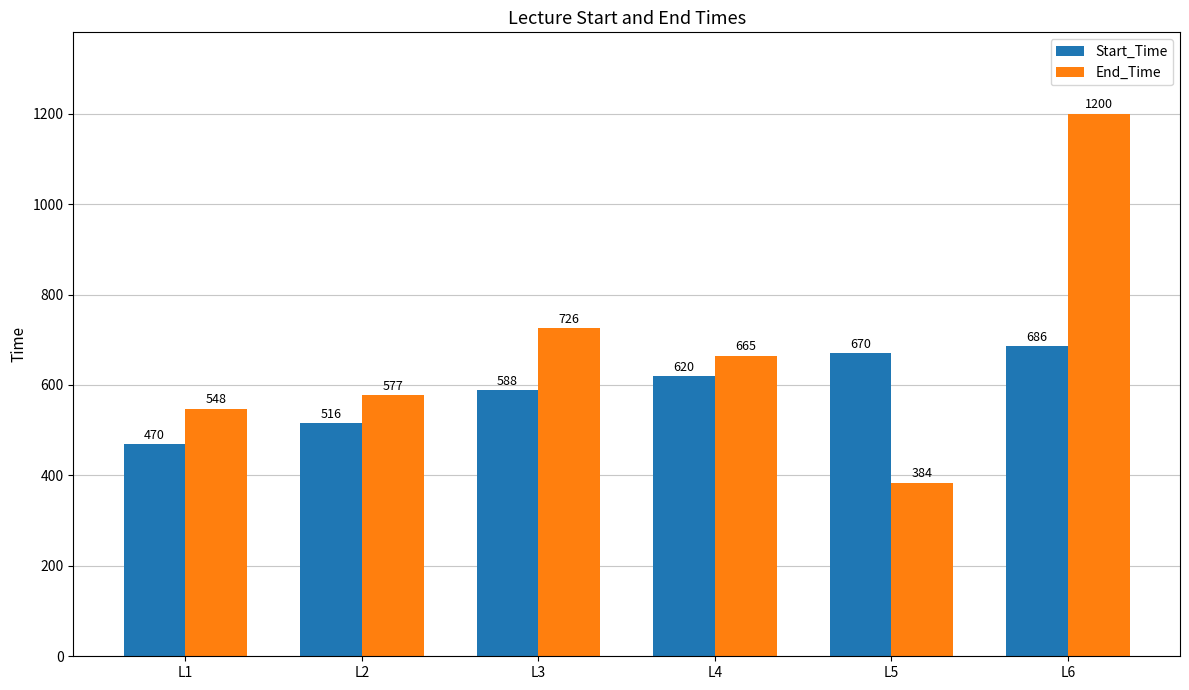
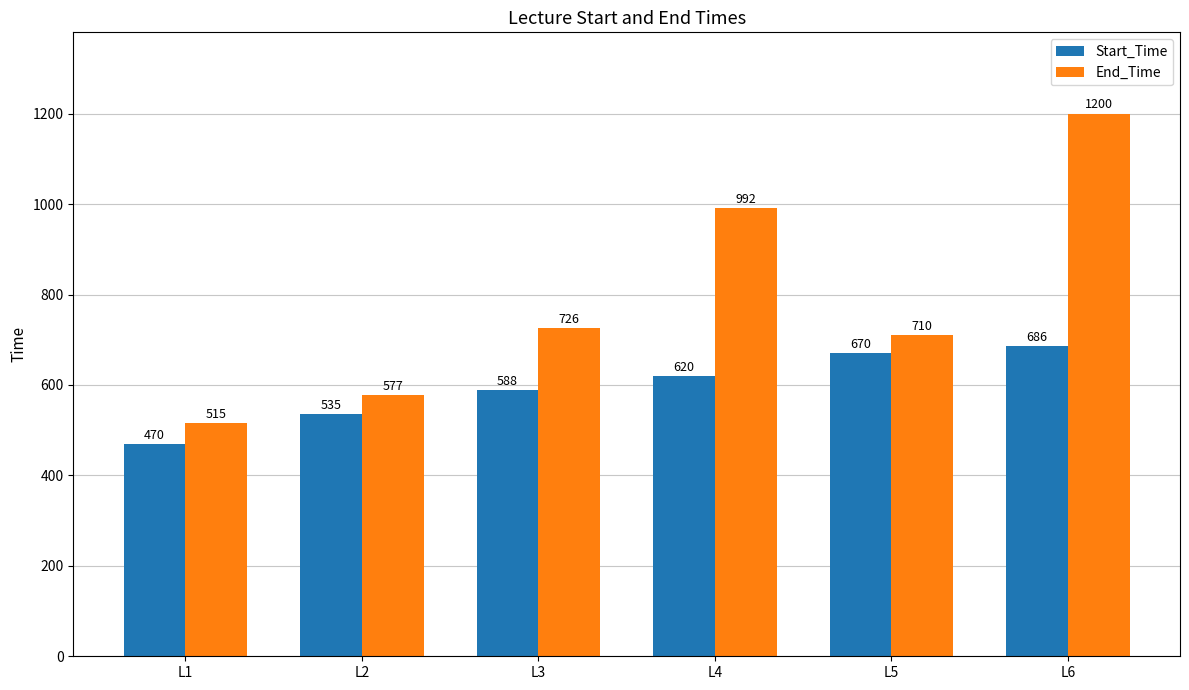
  {
    "Start_Time": {
      "L1": 470,
-     "L2": 516,
+     "L2": 535,
      "L3": 588,
      "L4": 620,
      "L5": 670,
      "L6": 686
    },
    "End_Time": {
-     "L1": 548,
+     "L1": 515,
      "L2": 577,
      "L3": 726,
-     "L4": 665,
-     "L5": 384,
+     "L4": 992,
+     "L5": 710,
      "L6": 1200
    }
  }
